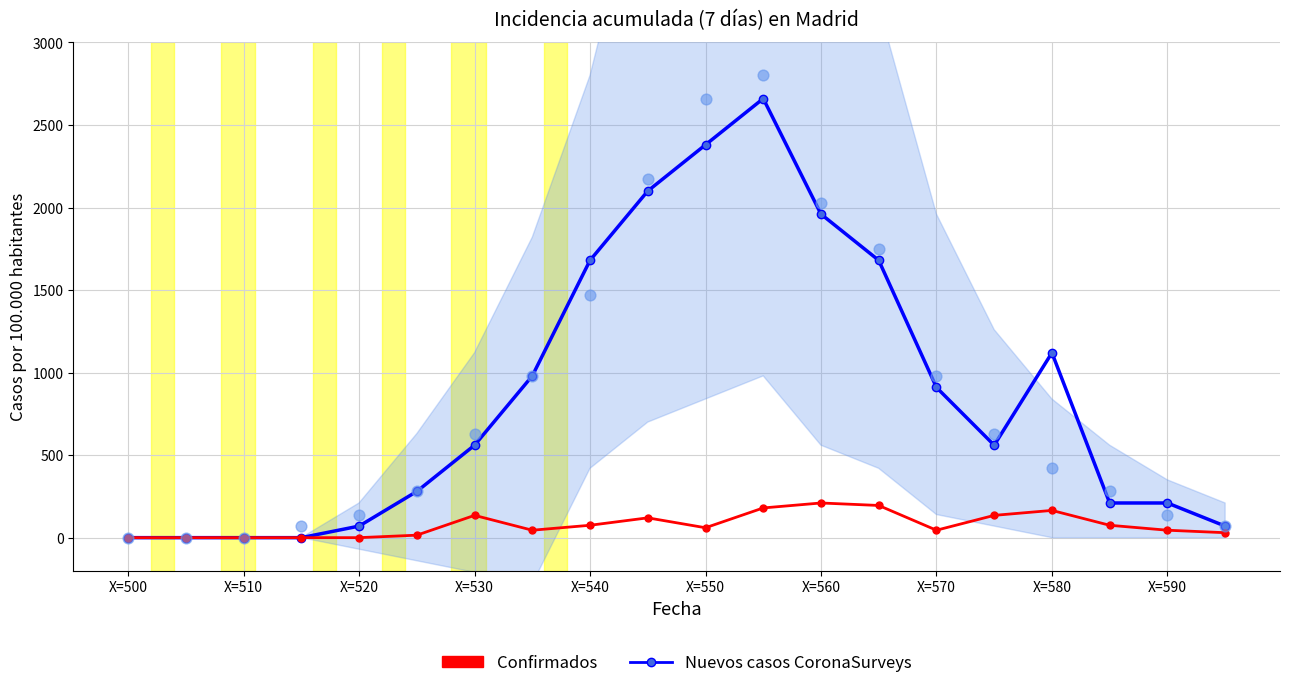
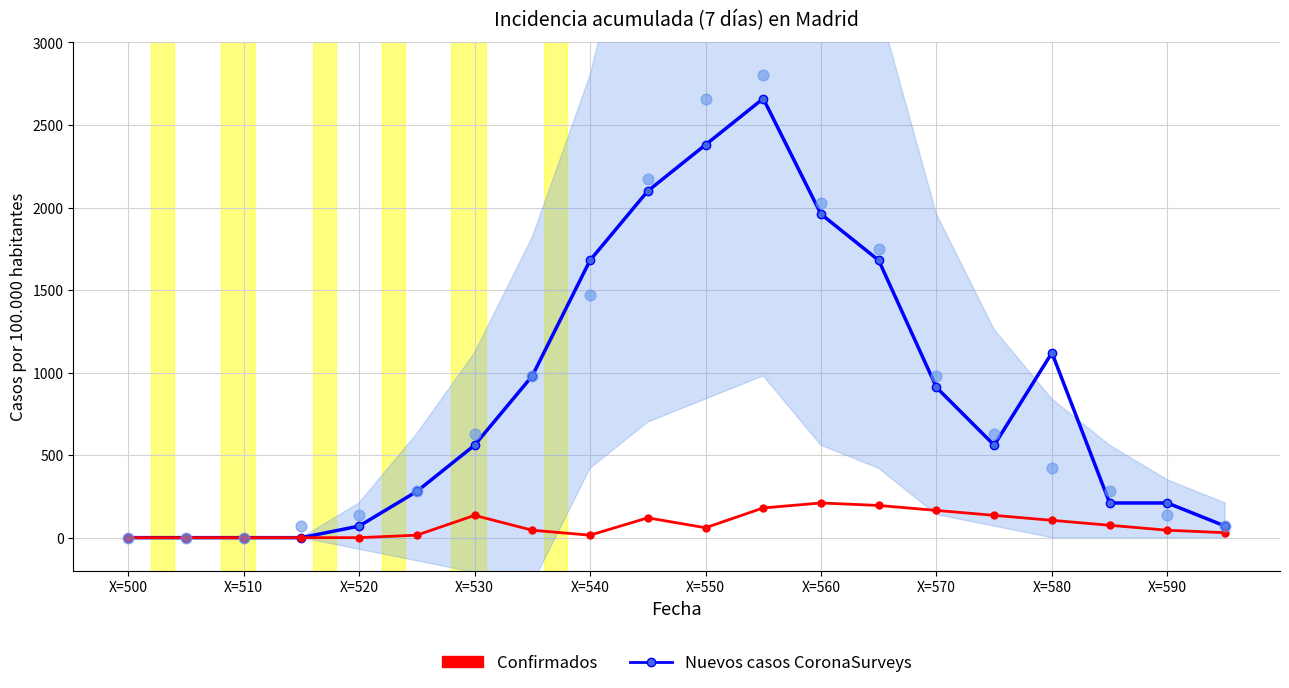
  {
    "Nuevos casos CoronaSurveys": {
      "X=520": 70,
      "X=530": 560,
      "X=540": 1680,
      "X=550": 2380,
      "X=560": 1960,
      "X=570": 910,
      "X=580": 1120,
      "X=590": 210
    },
    "Confirmados": {
      "X=520": 0,
      "X=530": 140,
-     "X=540": 80,
+     "X=540": 20,
      "X=550": 60,
      "X=560": 210,
-     "X=570": 50,
-     "X=580": 170,
+     "X=570": 170,
+     "X=580": 110,
      "X=590": 50
    }
  }
